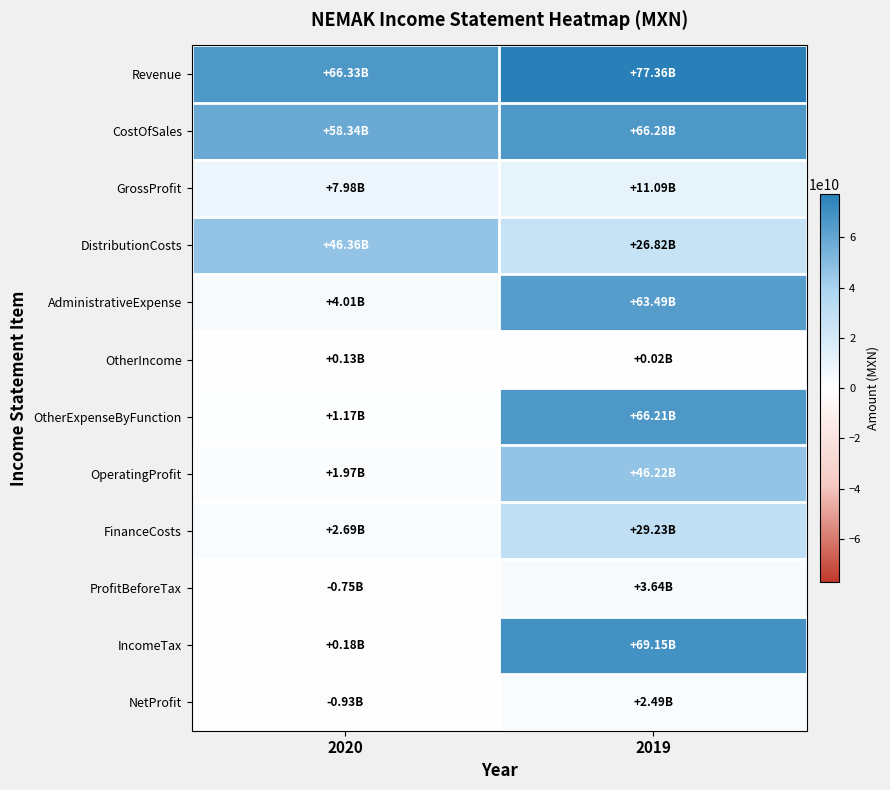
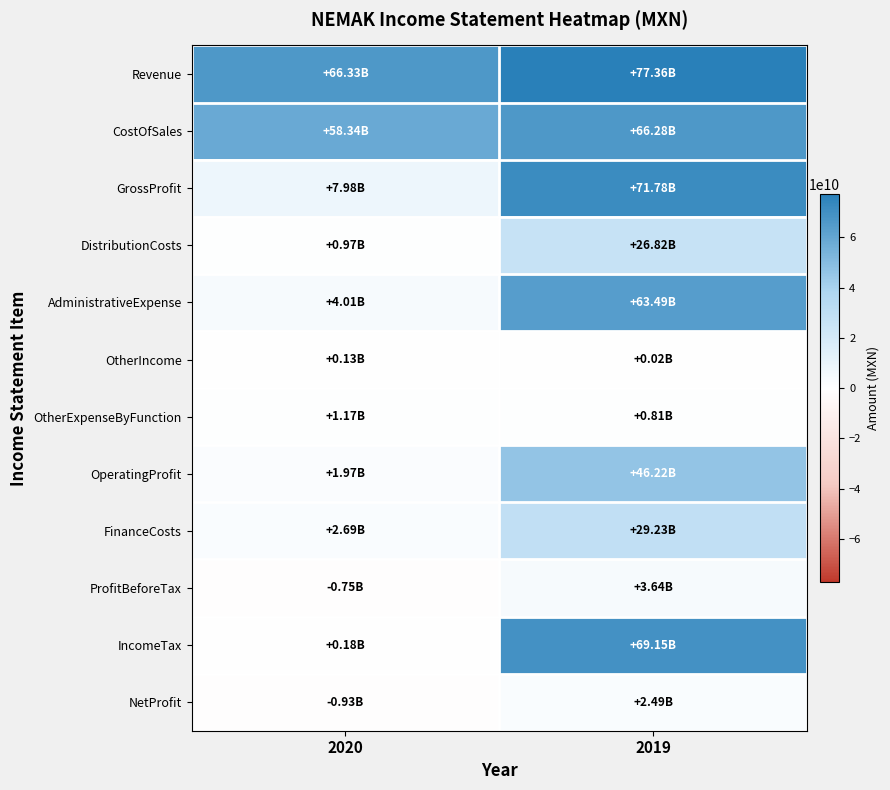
  {
    "Revenue": {
      "2020": "+66.33B",
      "2019": "+77.36B"
    },
    "CostOfSales": {
      "2020": "+58.34B",
      "2019": "+66.28B"
    },
    "GrossProfit": {
      "2020": "+7.98B",
-     "2019": "+11.09B"
+     "2019": "+71.78B"
    },
    "DistributionCosts": {
-     "2020": "+46.36B",
+     "2020": "+0.97B",
      "2019": "+26.82B"
    },
    "AdministrativeExpense": {
      "2020": "+4.01B",
      "2019": "+63.49B"
    },
    "OtherIncome": {
      "2020": "+0.13B",
      "2019": "+0.02B"
    },
    "OtherExpenseByFunction": {
      "2020": "+1.17B",
-     "2019": "+66.21B"
+     "2019": "+0.81B"
    },
    "OperatingProfit": {
      "2020": "+1.97B",
      "2019": "+46.22B"
    },
    "FinanceCosts": {
      "2020": "+2.69B",
      "2019": "+29.23B"
    },
    "ProfitBeforeTax": {
      "2020": "-0.75B",
      "2019": "+3.64B"
    },
    "IncomeTax": {
      "2020": "+0.18B",
      "2019": "+69.15B"
    },
    "NetProfit": {
      "2020": "-0.93B",
      "2019": "+2.49B"
    }
  }
